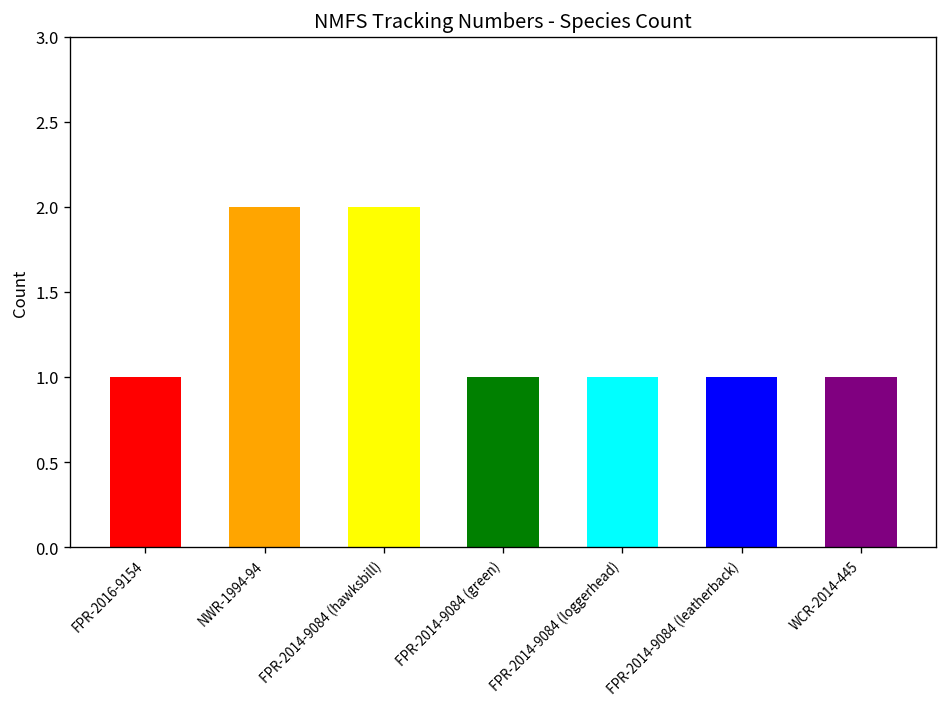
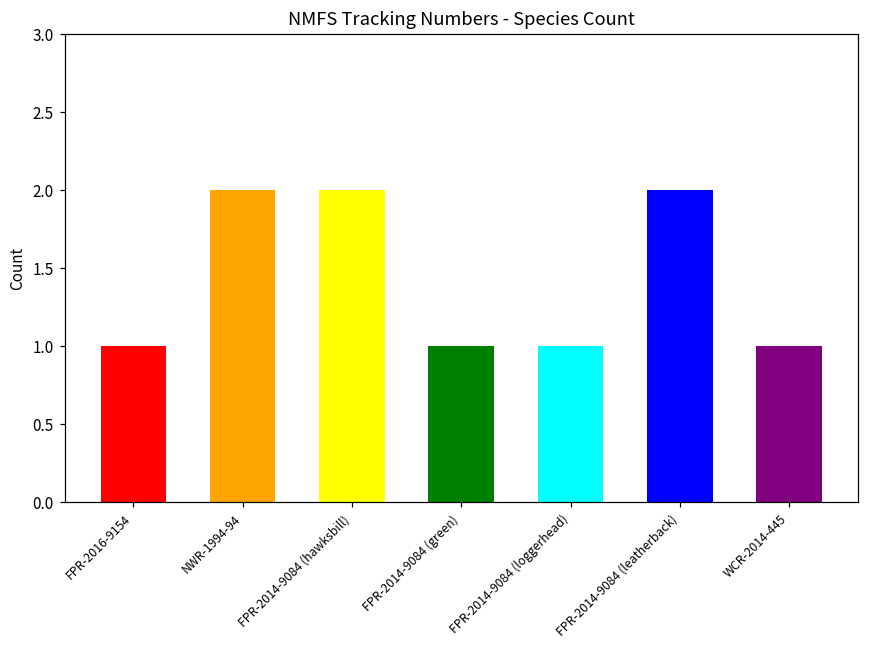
  {
    "FPR-2016-9154": 1,
    "NWR-1994-94": 2,
    "FPR-2014-9084 (hawksbill)": 2,
    "FPR-2014-9084 (green)": 1,
    "FPR-2014-9084 (loggerhead)": 1,
-   "FPR-2014-9084 (leatherback)": 1,
+   "FPR-2014-9084 (leatherback)": 2,
    "WCR-2014-445": 1
  }
